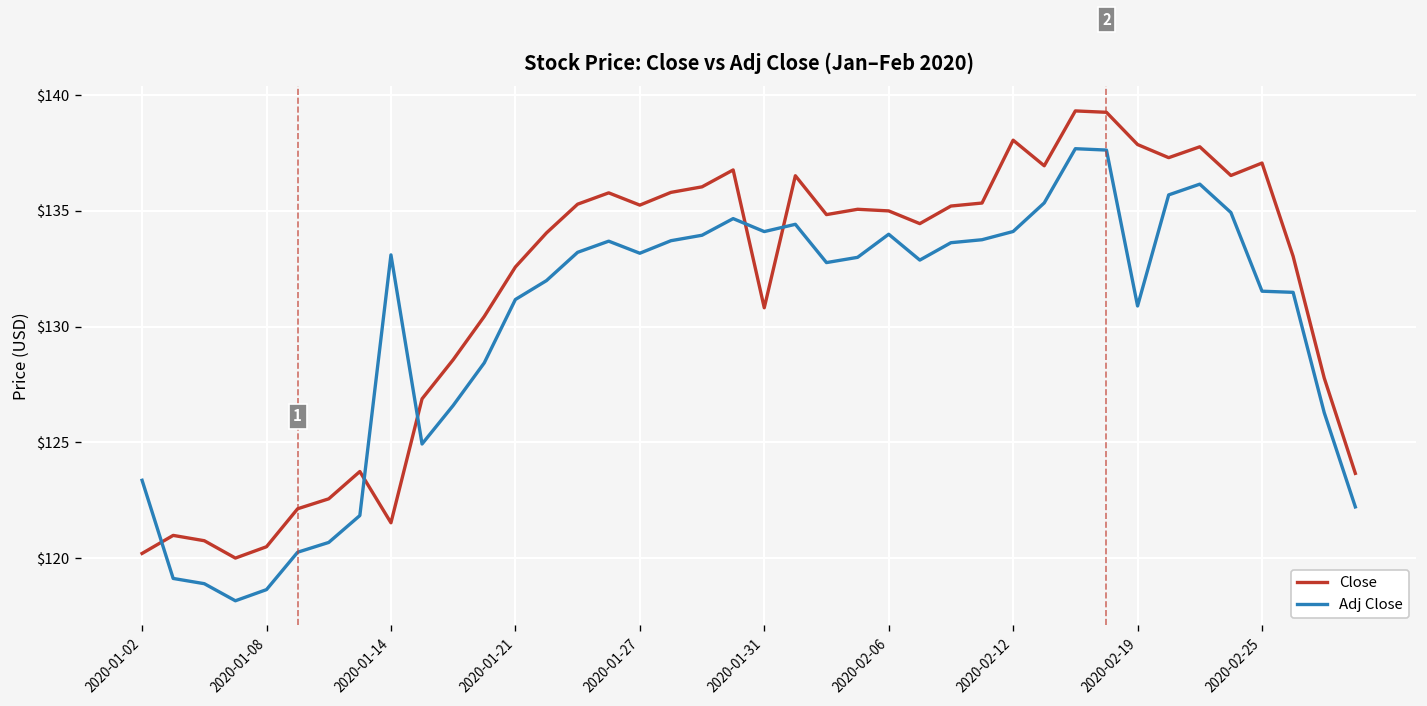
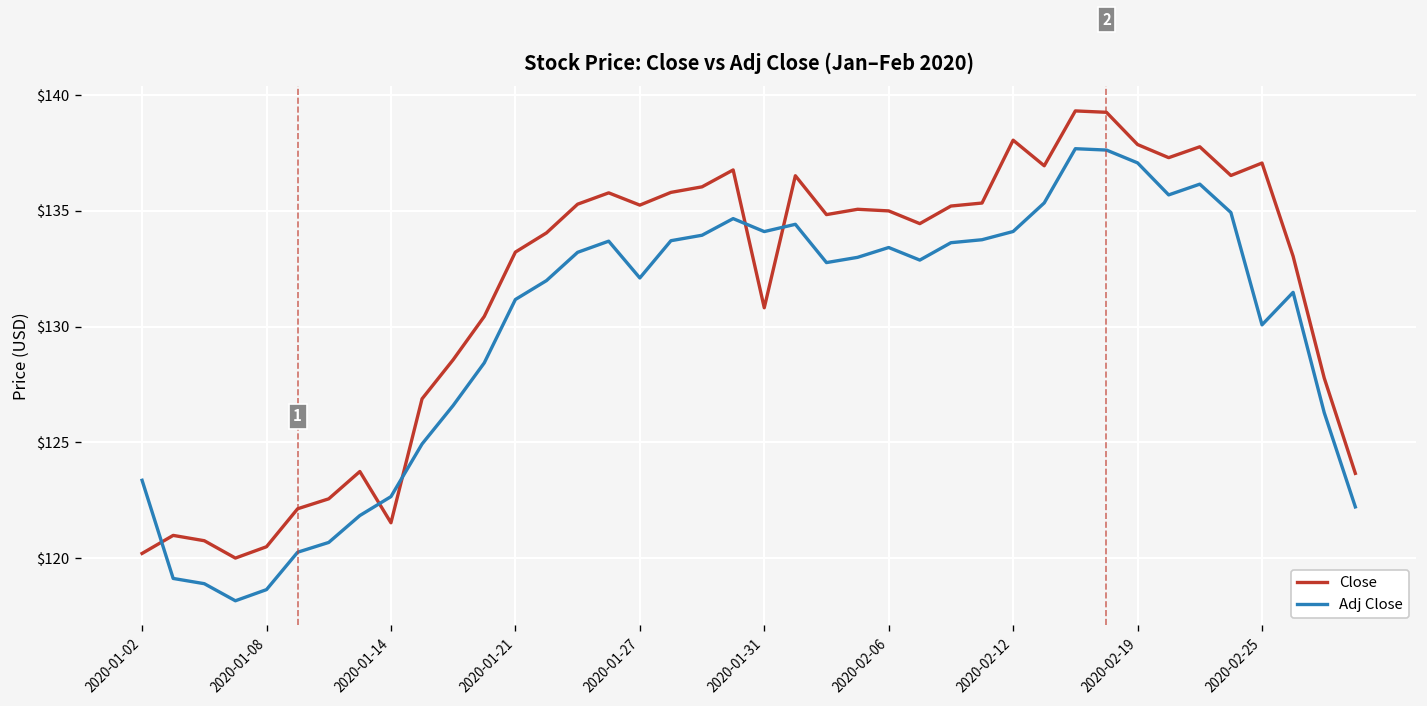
  {
    "Close": {
      "2020-01-02": "$120.2",
      "2020-01-08": "$120.5",
      "2020-01-14": "$121.5",
-     "2020-01-21": "$132.6",
+     "2020-01-21": "$133.2",
      "2020-01-27": "$135.3",
      "2020-01-31": "$130.8",
      "2020-02-06": "$135.0",
      "2020-02-12": "$138.1",
      "2020-02-19": "$137.9",
      "2020-02-25": "$137.1"
    },
    "Adj Close": {
      "2020-01-02": "$123.4",
      "2020-01-08": "$118.6",
-     "2020-01-14": "$133.1",
+     "2020-01-14": "$122.7",
      "2020-01-21": "$131.2",
-     "2020-01-27": "$133.2",
+     "2020-01-27": "$132.1",
      "2020-01-31": "$134.1",
-     "2020-02-06": "$134.0",
+     "2020-02-06": "$133.4",
      "2020-02-12": "$134.1",
-     "2020-02-19": "$130.9",
-     "2020-02-25": "$131.5"
+     "2020-02-19": "$137.1",
+     "2020-02-25": "$130.1"
    }
  }
